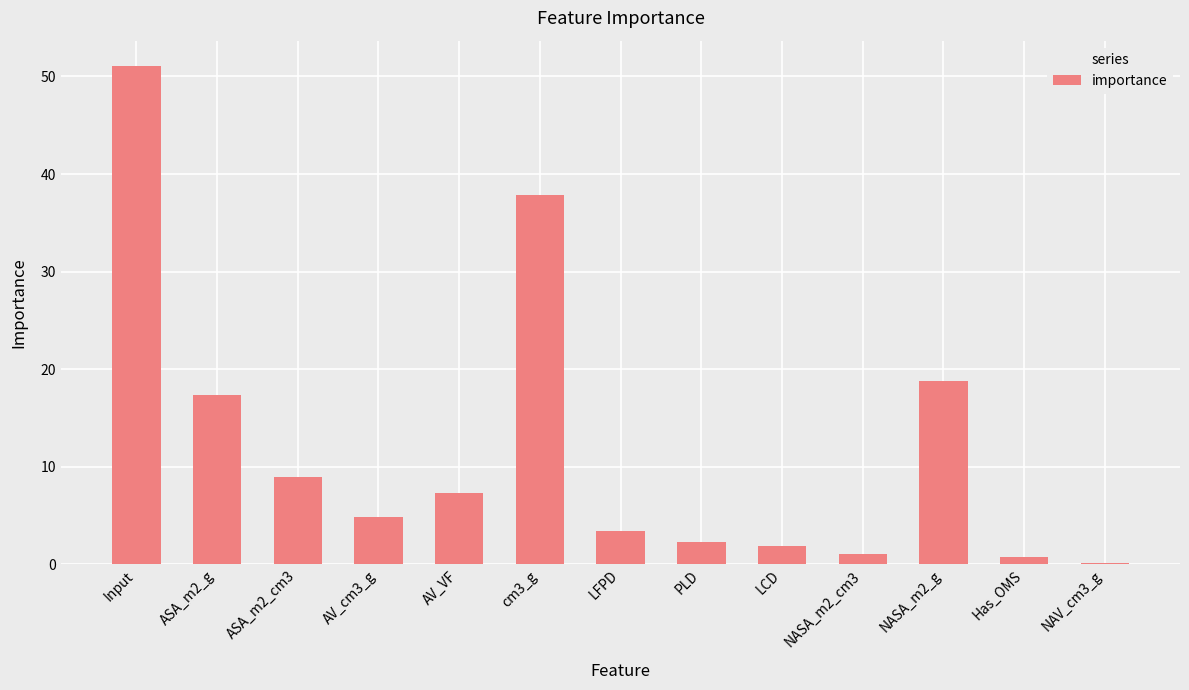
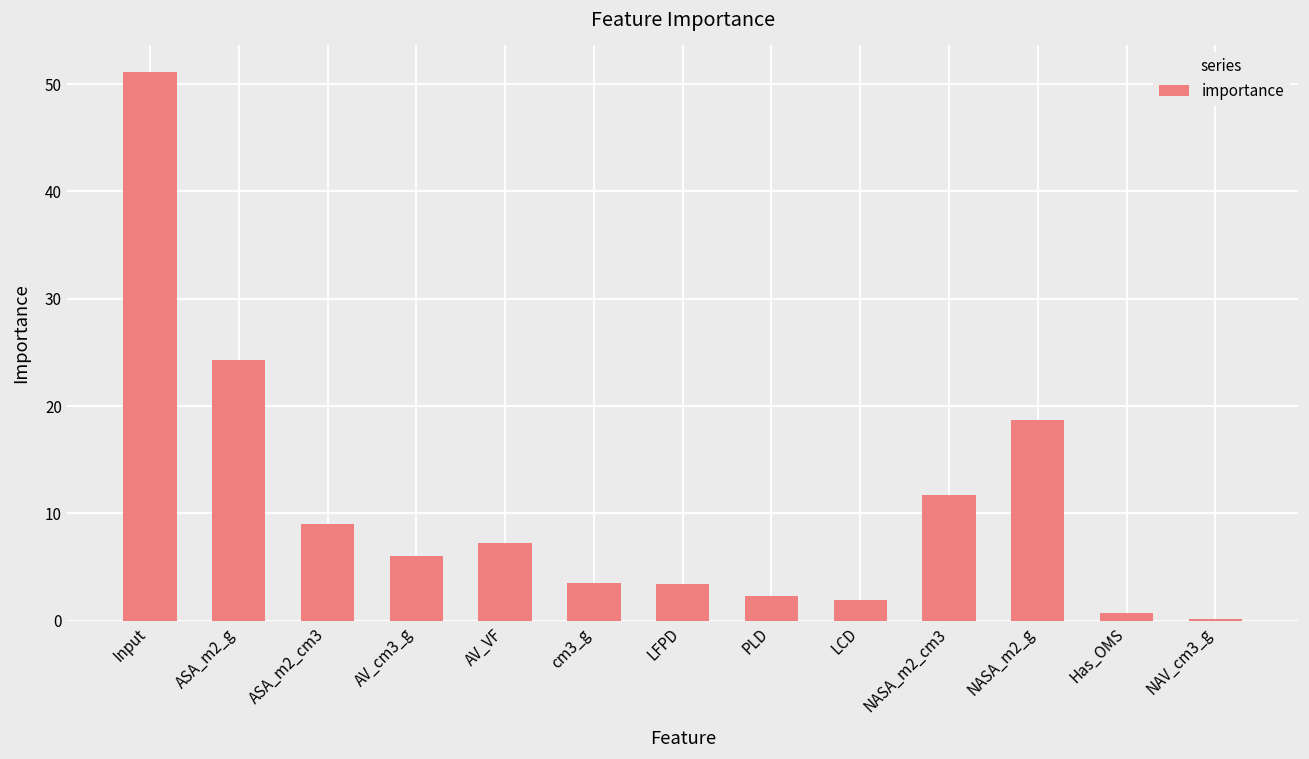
  {
    "Input": 51,
-   "ASA_m2_g": 17,
+   "ASA_m2_g": 24,
    "ASA_m2_cm3": 9,
-   "AV_cm3_g": 5,
+   "AV_cm3_g": 6,
    "AV_VF": 7,
-   "cm3_g": 38,
+   "cm3_g": 4,
    "LFPD": 3,
    "PLD": 2,
    "LCD": 2,
-   "NASA_m2_cm3": 1,
+   "NASA_m2_cm3": 12,
    "NASA_m2_g": 19,
    "Has_OMS": 1
  }
